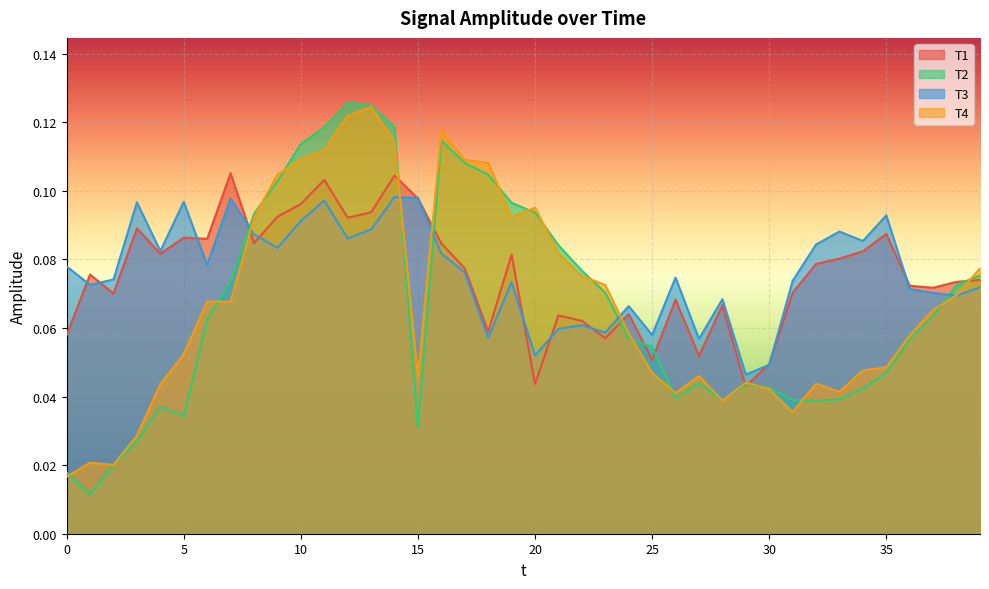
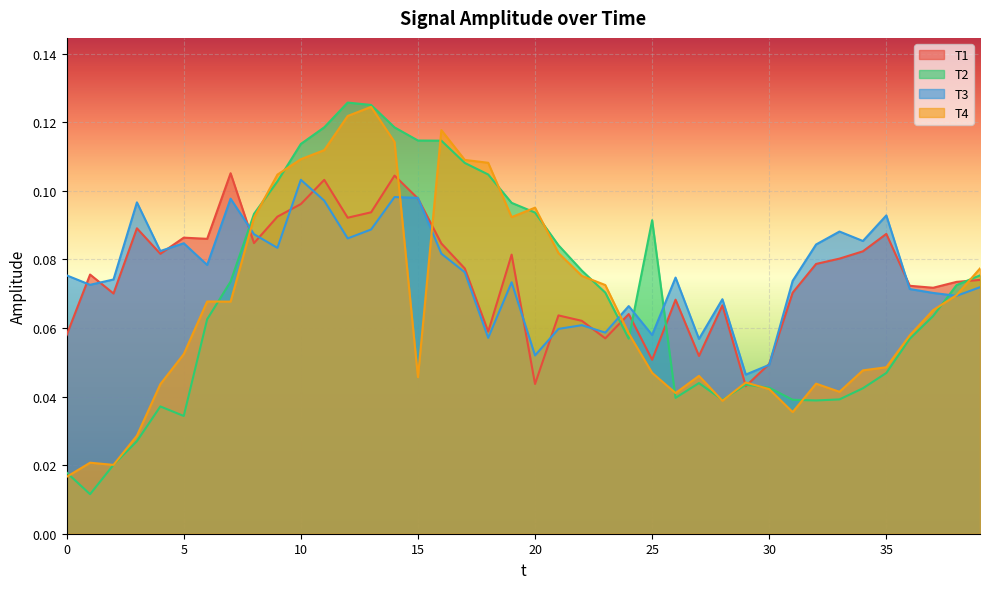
  {
    "T1": {
      "0": 0.058,
      "5": 0.086,
      "10": 0.096,
      "20": 0.044,
      "25": 0.051,
      "35": 0.087
    },
    "T2": {
      "0": 0.018,
      "5": 0.034,
      "10": 0.114,
-     "15": 0.031,
+     "15": 0.115,
      "20": 0.094,
-     "25": 0.055,
+     "25": 0.091,
      "35": 0.047
    },
    "T3": {
-     "0": 0.078,
-     "5": 0.097,
-     "10": 0.091,
+     "0": 0.075,
+     "5": 0.085,
+     "10": 0.103,
      "20": 0.052,
      "25": 0.058,
      "35": 0.093
    },
    "T4": {
      "0": 0.017,
      "5": 0.052,
      "10": 0.109,
      "15": 0.046,
      "20": 0.095,
      "25": 0.047,
      "35": 0.049
    }
  }
